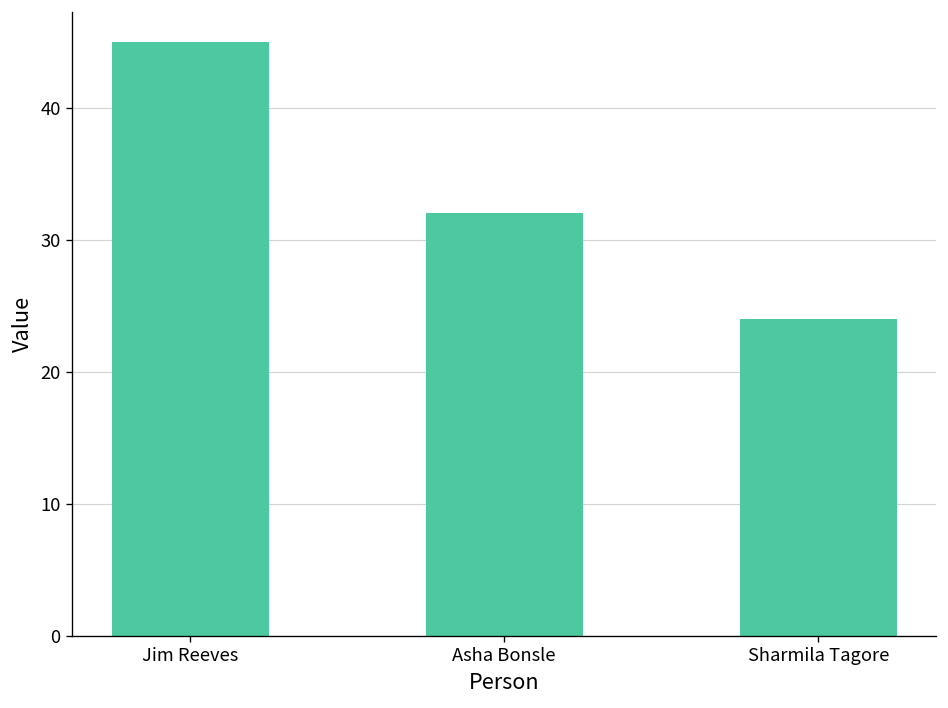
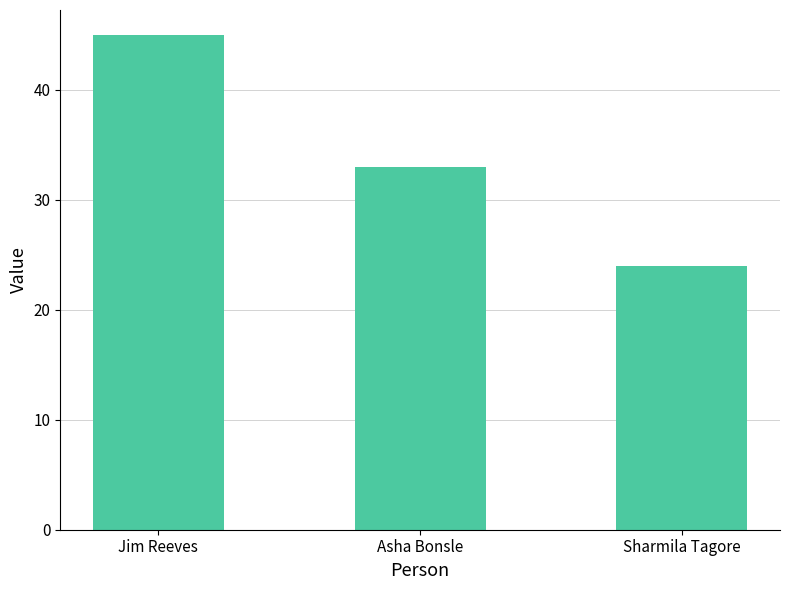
  {
    "Jim Reeves": 45,
-   "Asha Bonsle": 32,
+   "Asha Bonsle": 33,
    "Sharmila Tagore": 24
  }
